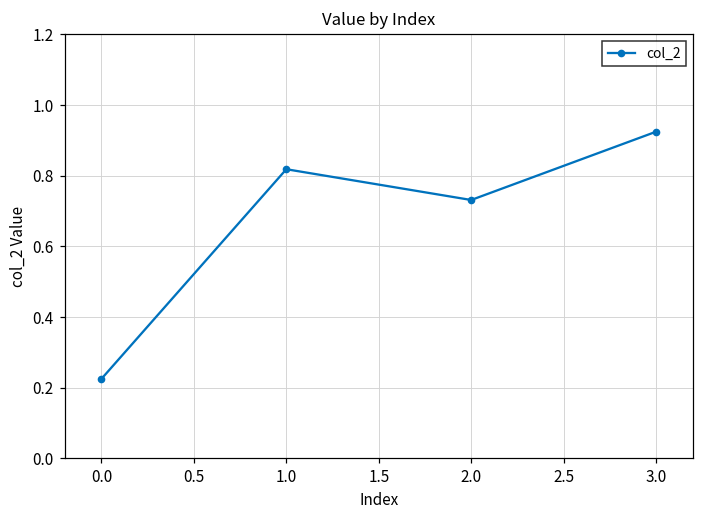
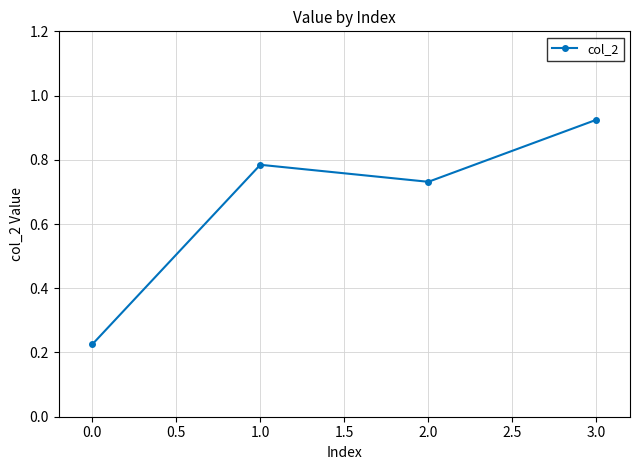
  {
    "0.0": 0.23,
-   "1.0": 0.82,
+   "1.0": 0.78,
    "2.0": 0.73,
    "3.0": 0.92
  }
